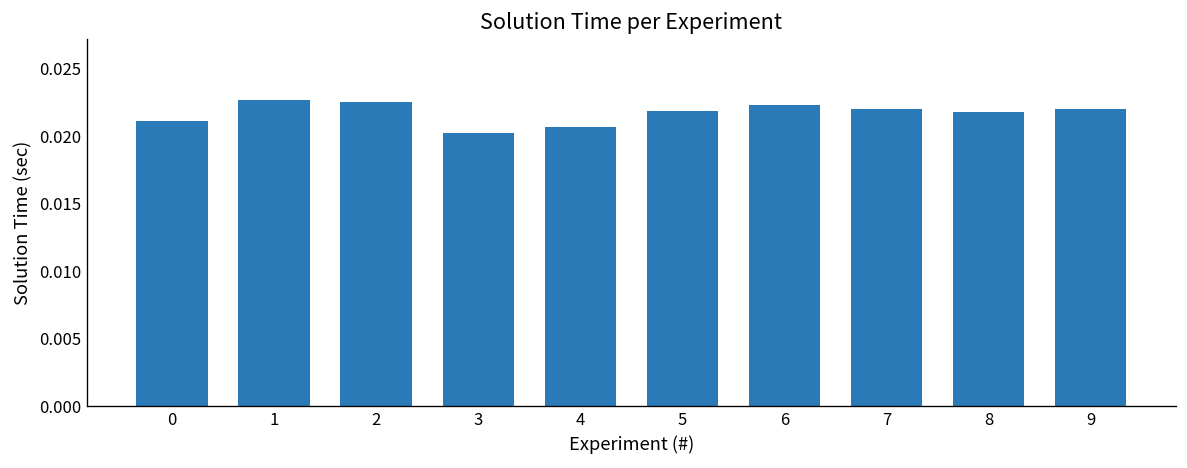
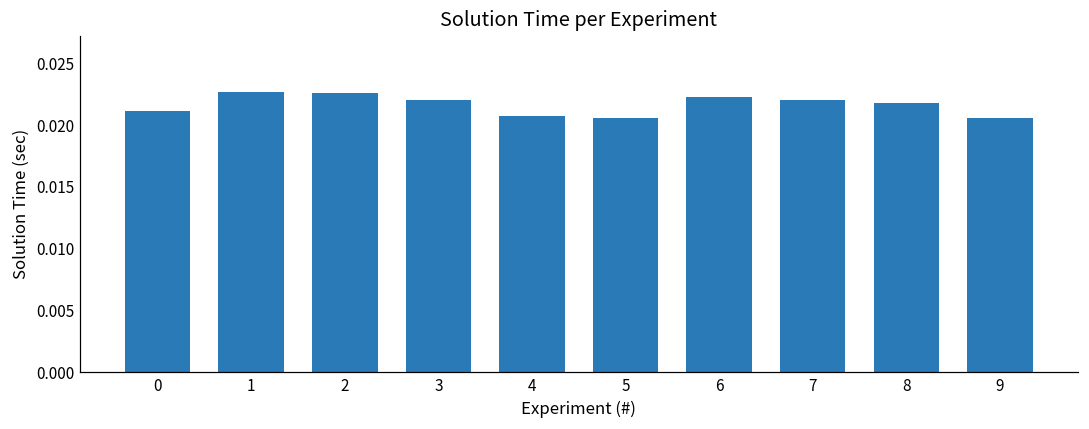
  {
    "0": 0.0212,
    "1": 0.0227,
    "2": 0.0226,
-   "3": 0.0202,
+   "3": 0.0220,
    "4": 0.0207,
-   "5": 0.0219,
+   "5": 0.0205,
    "6": 0.0223,
    "7": 0.0220,
    "8": 0.0218,
-   "9": 0.0220
+   "9": 0.0206
  }
